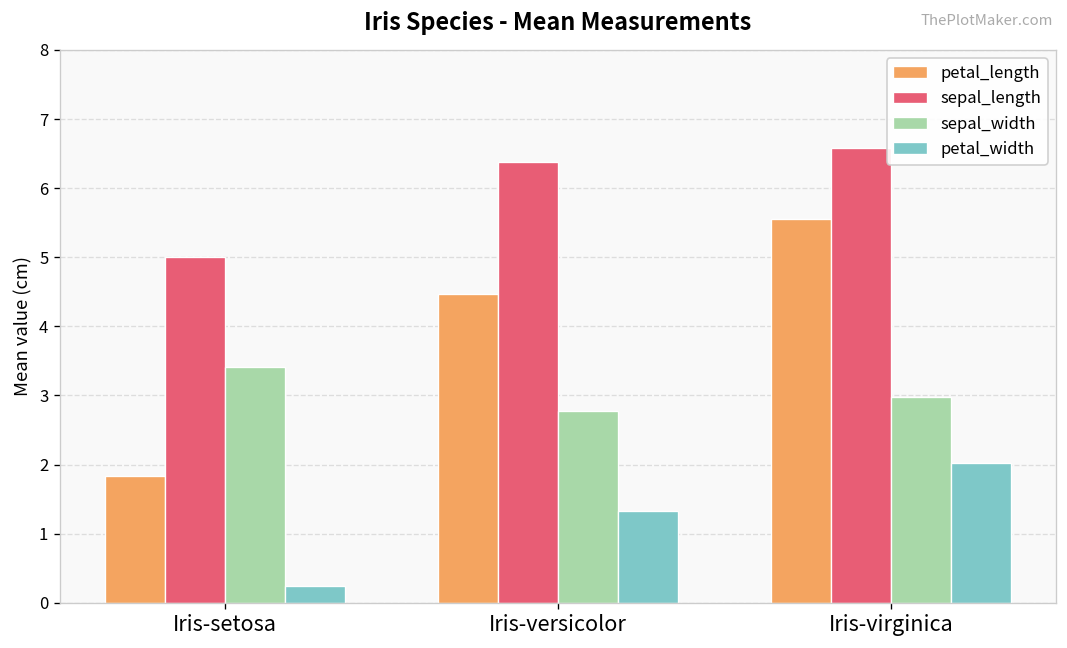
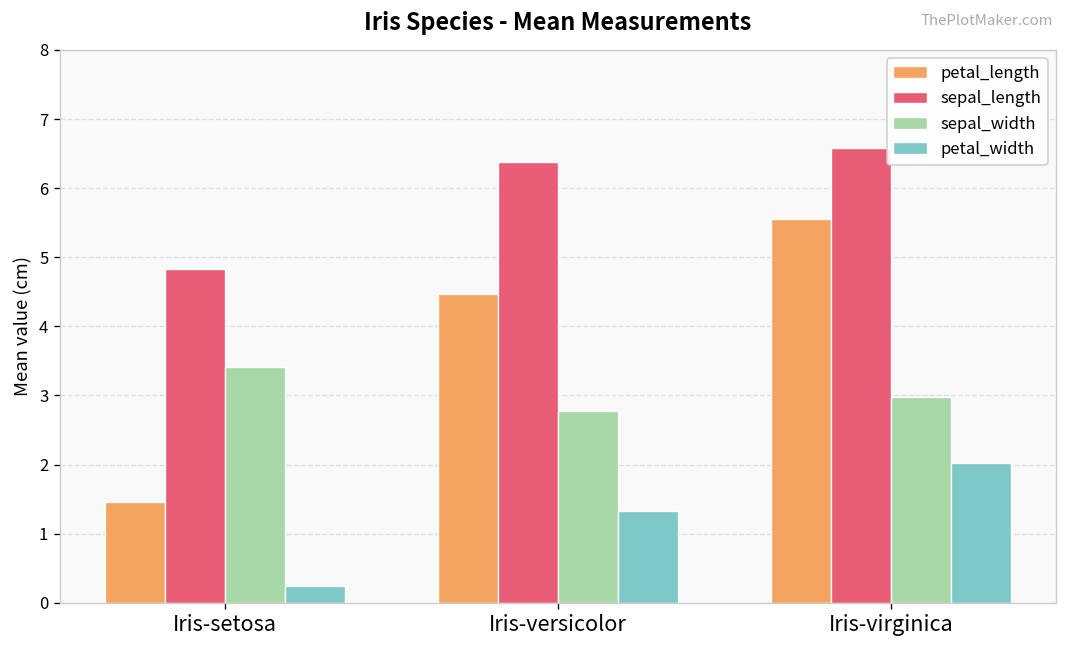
  {
    "petal_length": {
-     "Iris-setosa": 1.8,
+     "Iris-setosa": 1.5,
      "Iris-versicolor": 4.5,
      "Iris-virginica": 5.6
    },
    "sepal_length": {
-     "Iris-setosa": 5.0,
+     "Iris-setosa": 4.8,
      "Iris-versicolor": 6.4,
      "Iris-virginica": 6.6
    }
  }
